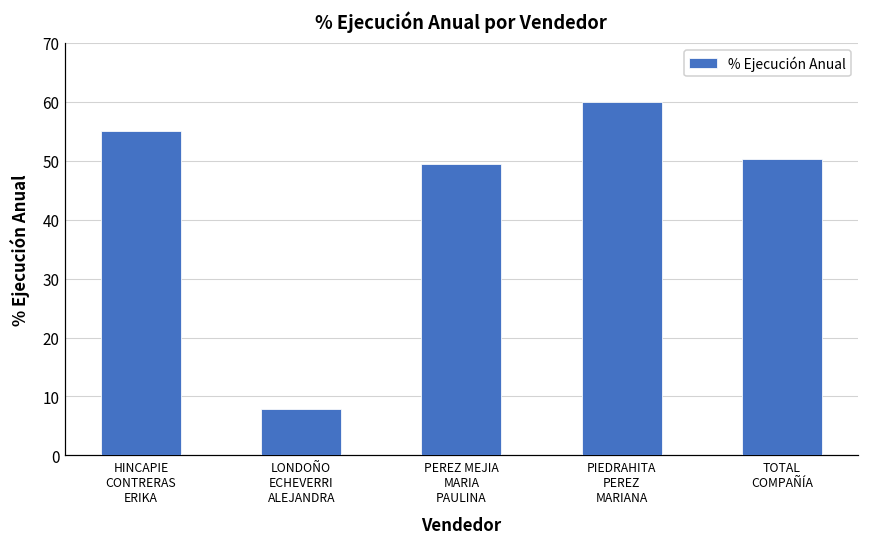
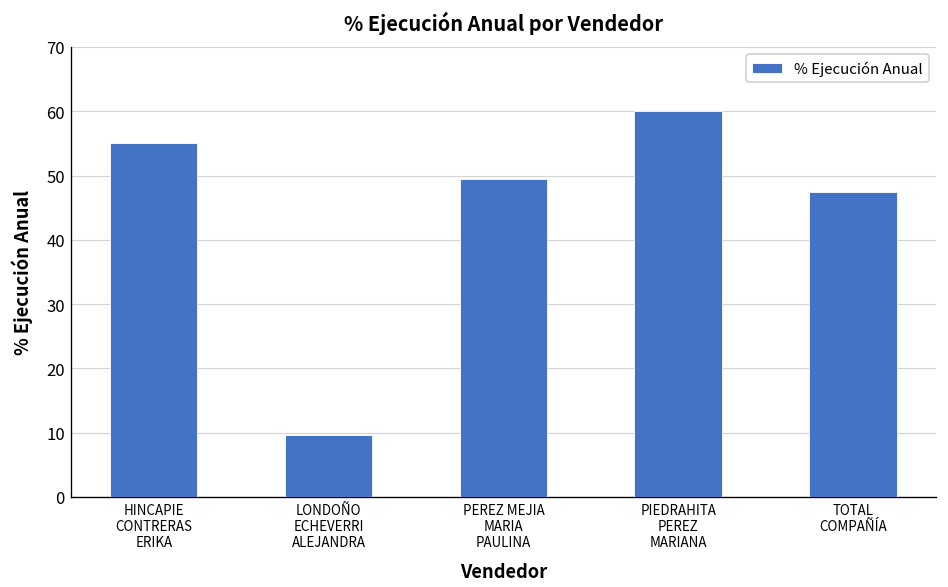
  {
    "HINCAPIE CONTRERAS ERIKA": 55,
-   "LONDOÑO ECHEVERRI ALEJANDRA": 8,
+   "LONDOÑO ECHEVERRI ALEJANDRA": 10,
    "PEREZ MEJIA MARIA PAULINA": 49,
    "PIEDRAHITA PEREZ MARIANA": 60,
-   "TOTAL COMPAÑÍA": 50
+   "TOTAL COMPAÑÍA": 47
  }
